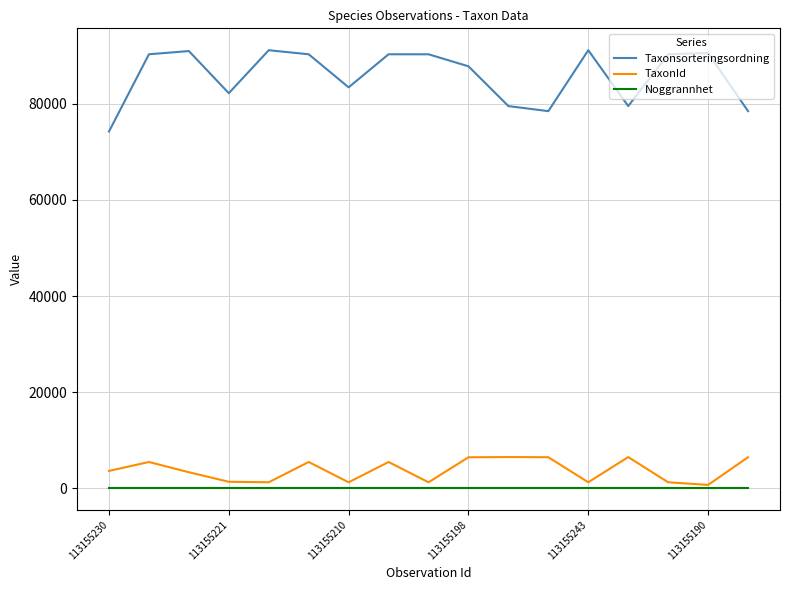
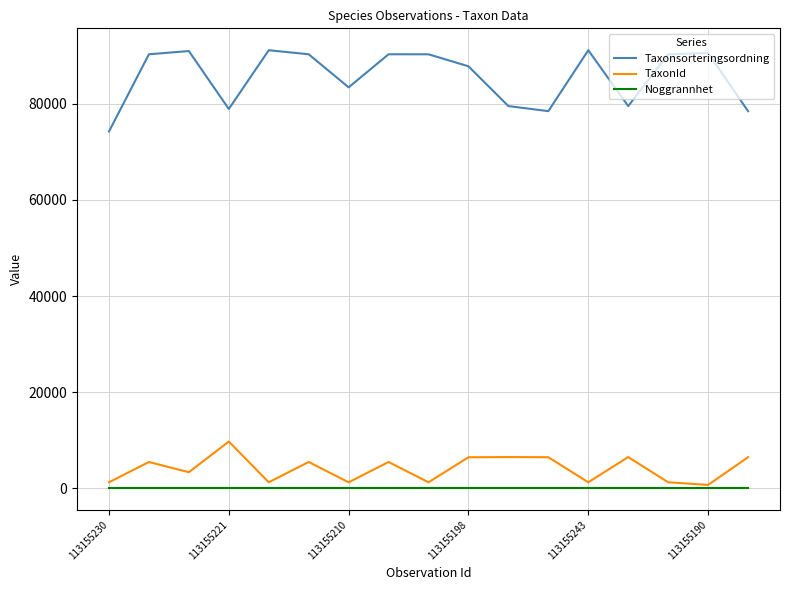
  {
    "Taxonsorteringsordning": {
      "113155230": 74000,
-     "113155221": 82000,
+     "113155221": 79000,
      "113155210": 83000,
      "113155198": 88000,
      "113155243": 91000
    },
    "TaxonId": {
-     "113155230": 4000,
-     "113155221": 1000,
+     "113155230": 1000,
+     "113155221": 10000,
      "113155210": 1000,
      "113155198": 6000,
      "113155243": 1000,
      "113155190": 1000
    },
    "Noggrannhet": {
      "113155230": 0,
      "113155221": 0,
      "113155210": 0,
      "113155198": 0,
      "113155243": 0,
      "113155190": 0
    }
  }
